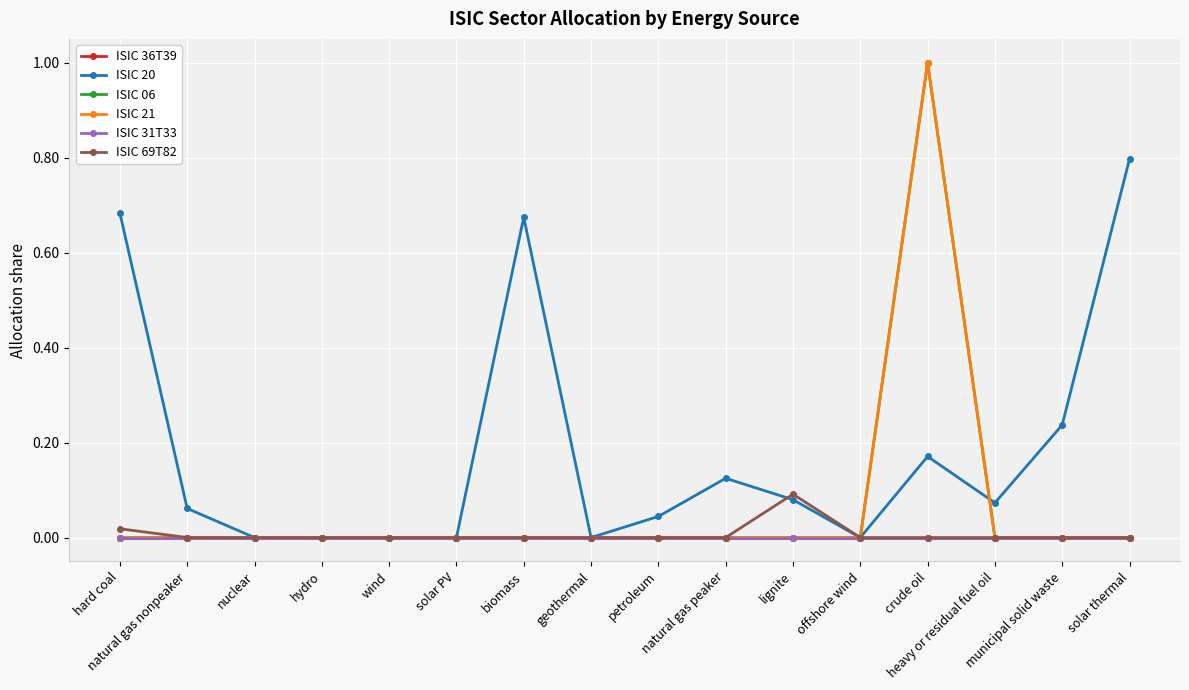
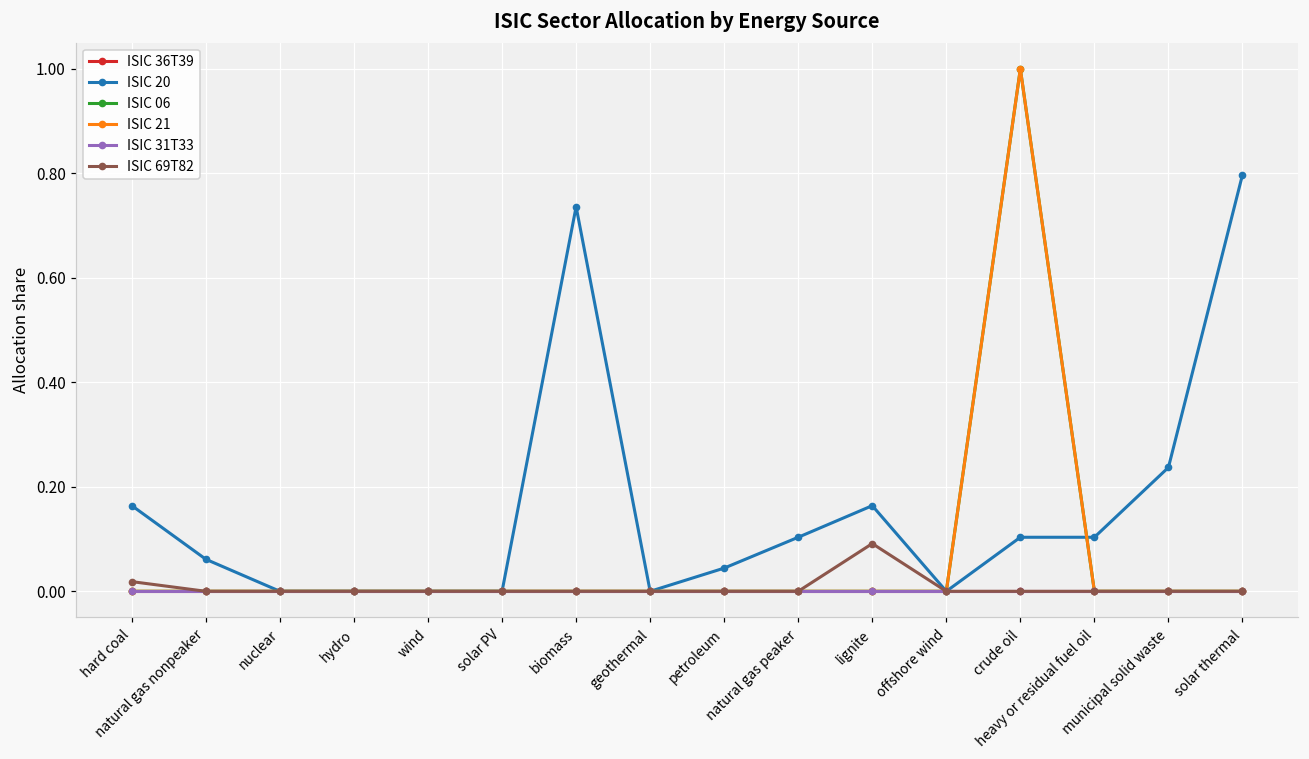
  {
    "ISIC 20": {
-     "hard coal": 0.68,
+     "hard coal": 0.16,
      "natural gas nonpeaker": 0.06,
-     "biomass": 0.67,
+     "biomass": 0.74,
      "petroleum": 0.04,
-     "natural gas peaker": 0.12,
-     "lignite": 0.08,
-     "crude oil": 0.17,
-     "heavy or residual fuel oil": 0.07,
+     "natural gas peaker": 0.10,
+     "lignite": 0.16,
+     "crude oil": 0.10,
+     "heavy or residual fuel oil": 0.10,
      "municipal solid waste": 0.24,
      "solar thermal": 0.80
    },
    "ISIC 21": {
      "crude oil": 1.00
    },
    "ISIC 69T82": {
      "hard coal": 0.02,
      "lignite": 0.09
    }
  }
